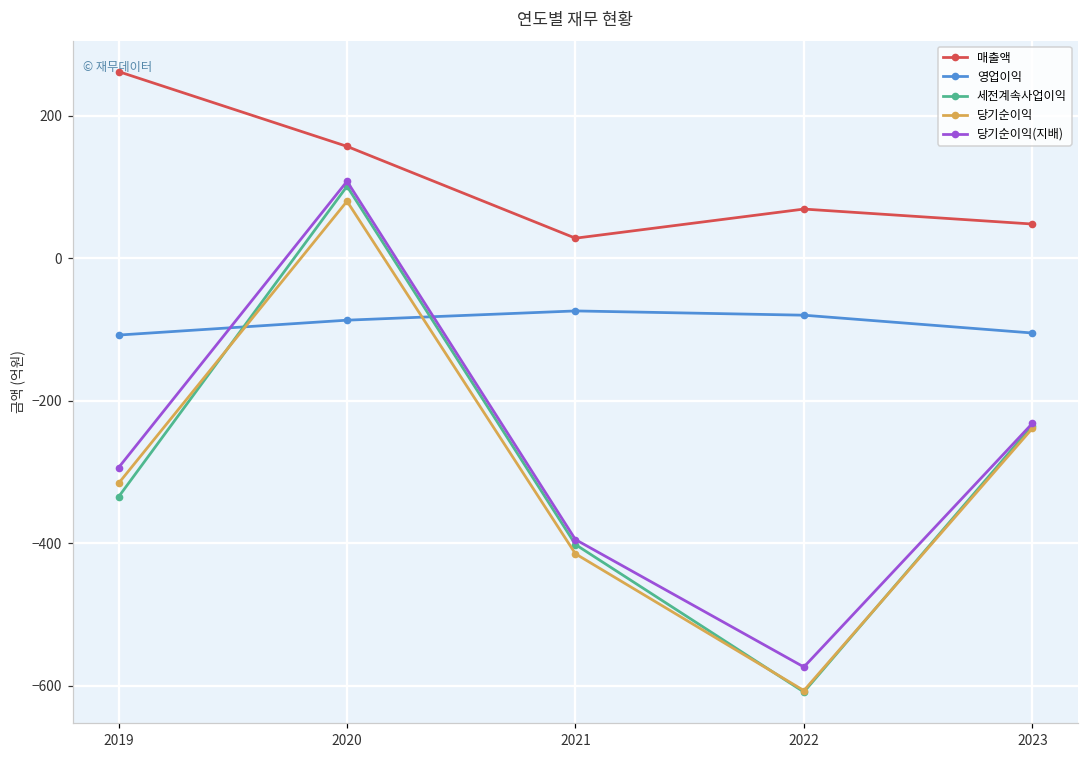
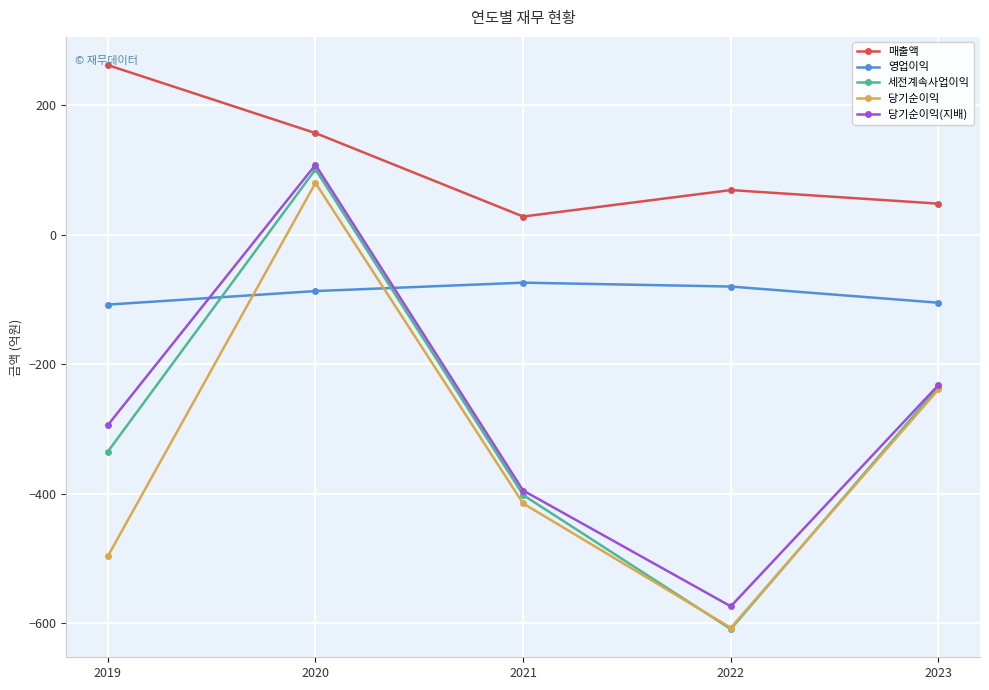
  {
    "매출액": {
      "2019": 260,
      "2020": 160,
      "2021": 30,
      "2022": 70,
      "2023": 50
    },
    "영업이익": {
      "2019": -110,
      "2020": -90,
      "2021": -70,
      "2022": -80,
      "2023": -110
    },
    "세전계속사업이익": {
      "2019": -340,
      "2020": 100,
      "2021": -400
    },
    "당기순이익": {
-     "2019": -320,
+     "2019": -500,
      "2020": 80,
      "2021": -420,
      "2023": -240
    },
    "당기순이익(지배)": {
      "2019": -290,
      "2020": 110,
      "2021": -400,
      "2022": -570
    }
  }
